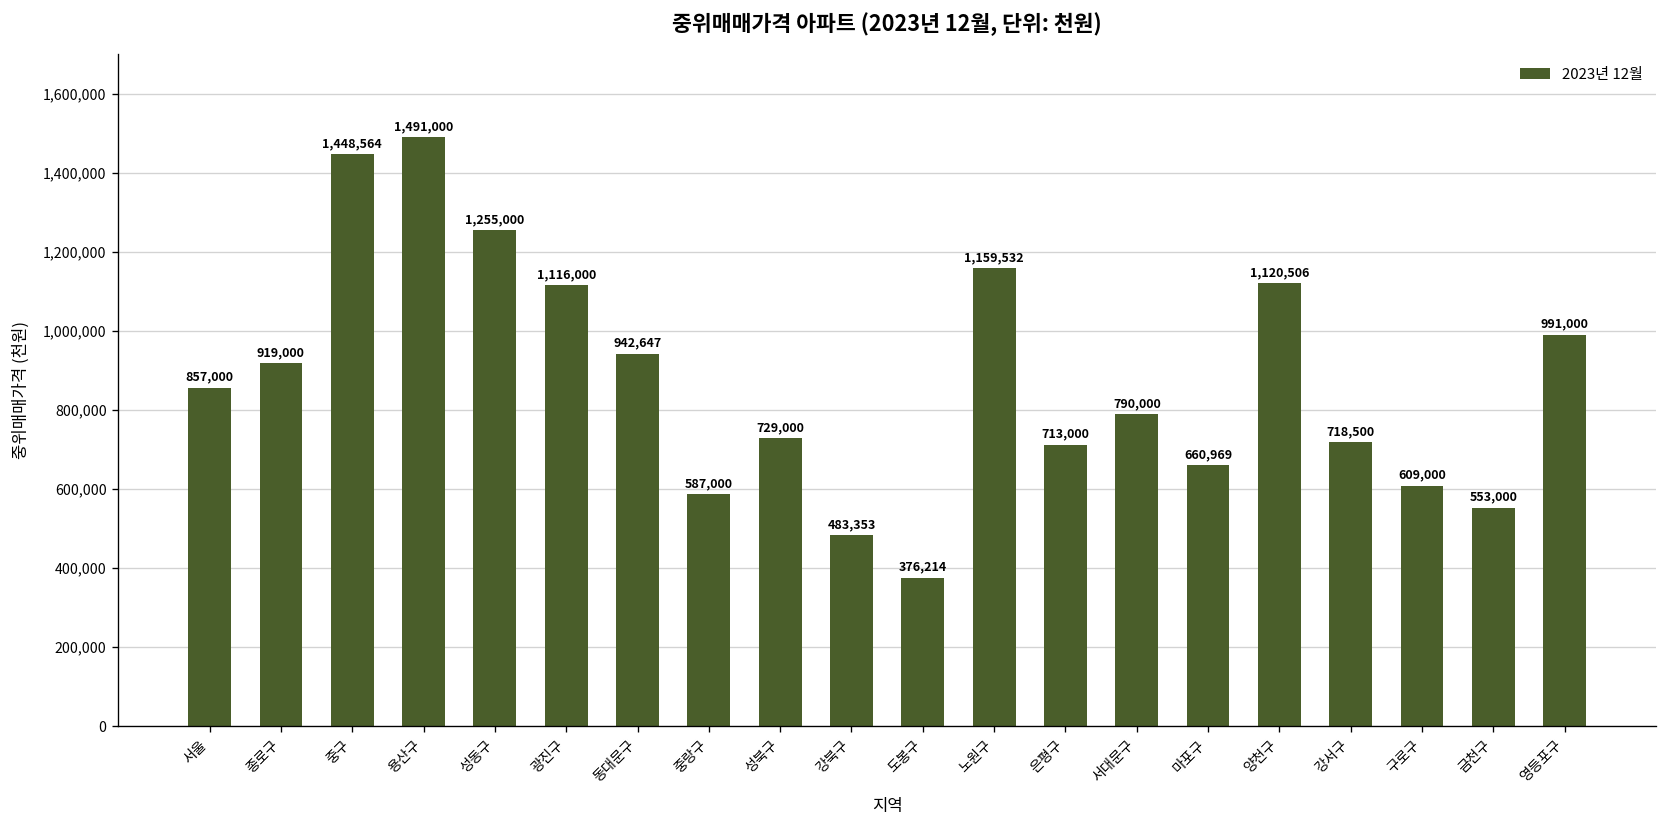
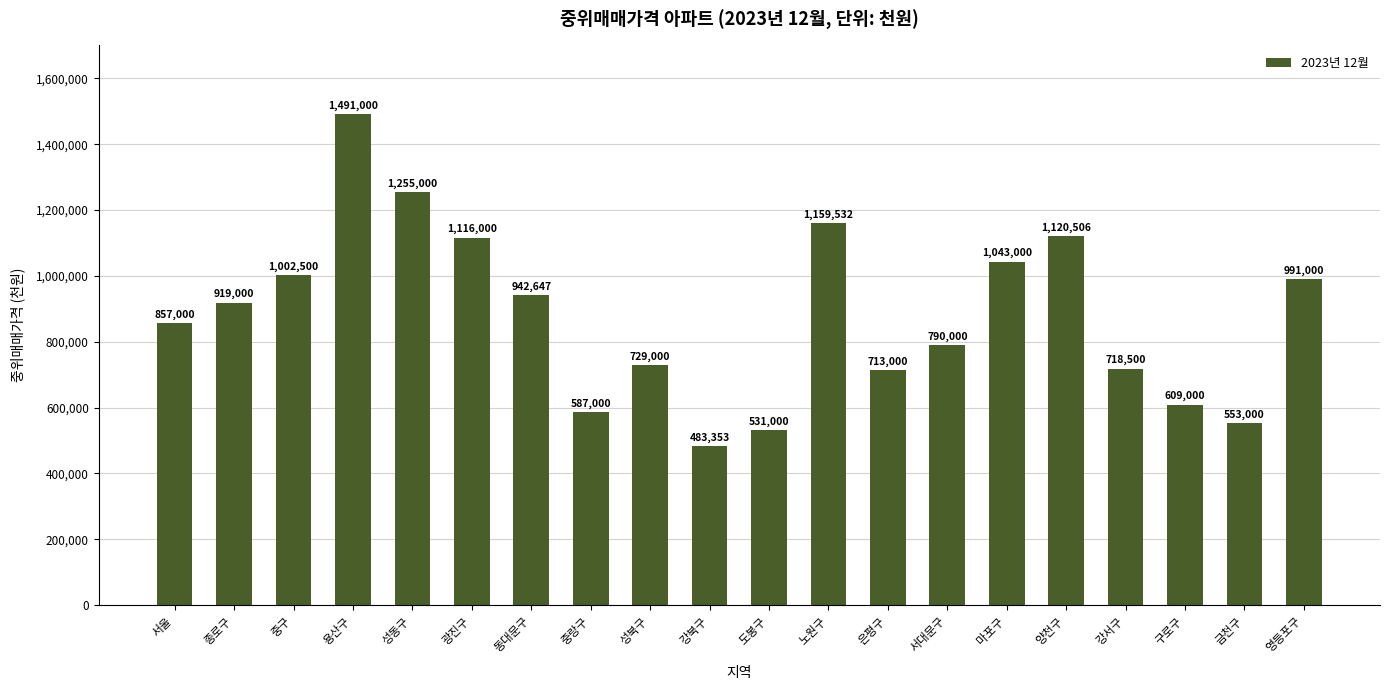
  {
    "서울": "857,000",
    "종로구": "919,000",
-   "중구": "1,448,564",
+   "중구": "1,002,500",
    "용산구": "1,491,000",
    "성동구": "1,255,000",
    "광진구": "1,116,000",
    "동대문구": "942,647",
    "중랑구": "587,000",
    "성북구": "729,000",
    "강북구": "483,353",
-   "도봉구": "376,214",
+   "도봉구": "531,000",
    "노원구": "1,159,532",
    "은평구": "713,000",
    "서대문구": "790,000",
-   "마포구": "660,969",
+   "마포구": "1,043,000",
    "양천구": "1,120,506",
    "강서구": "718,500",
    "구로구": "609,000",
    "금천구": "553,000",
    "영등포구": "991,000"
  }
